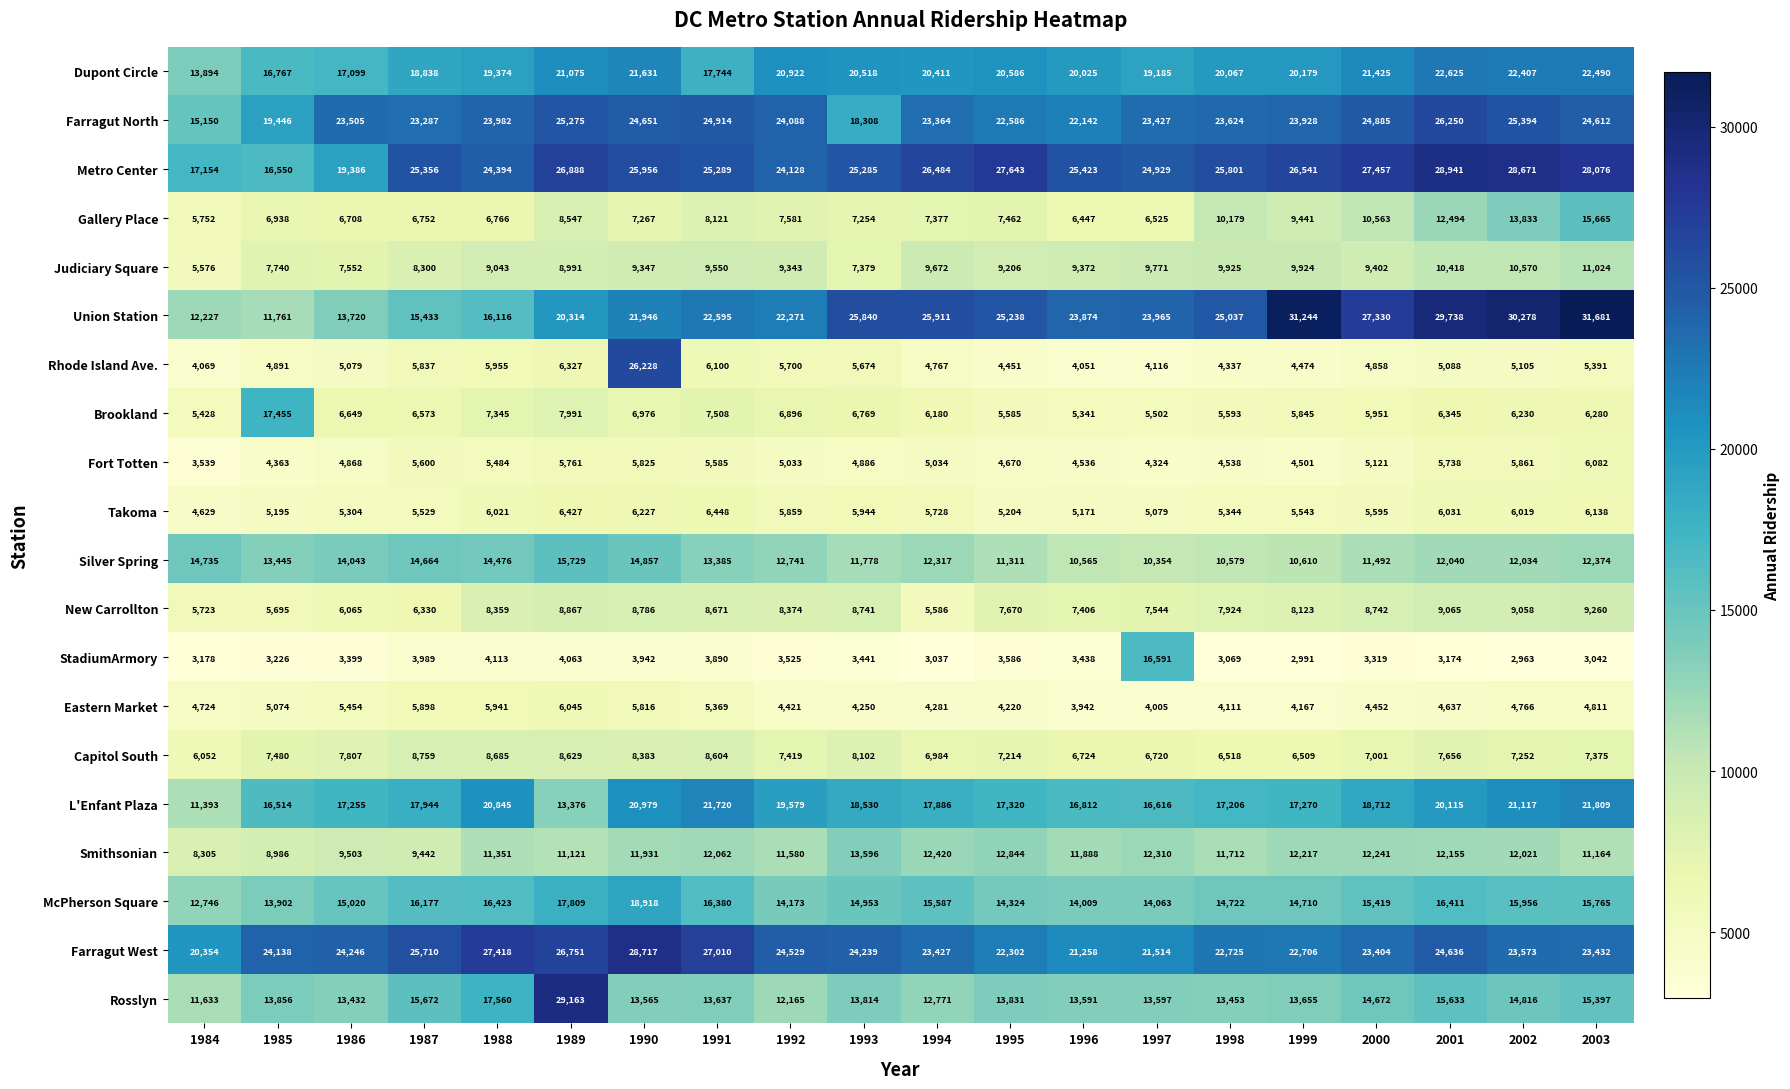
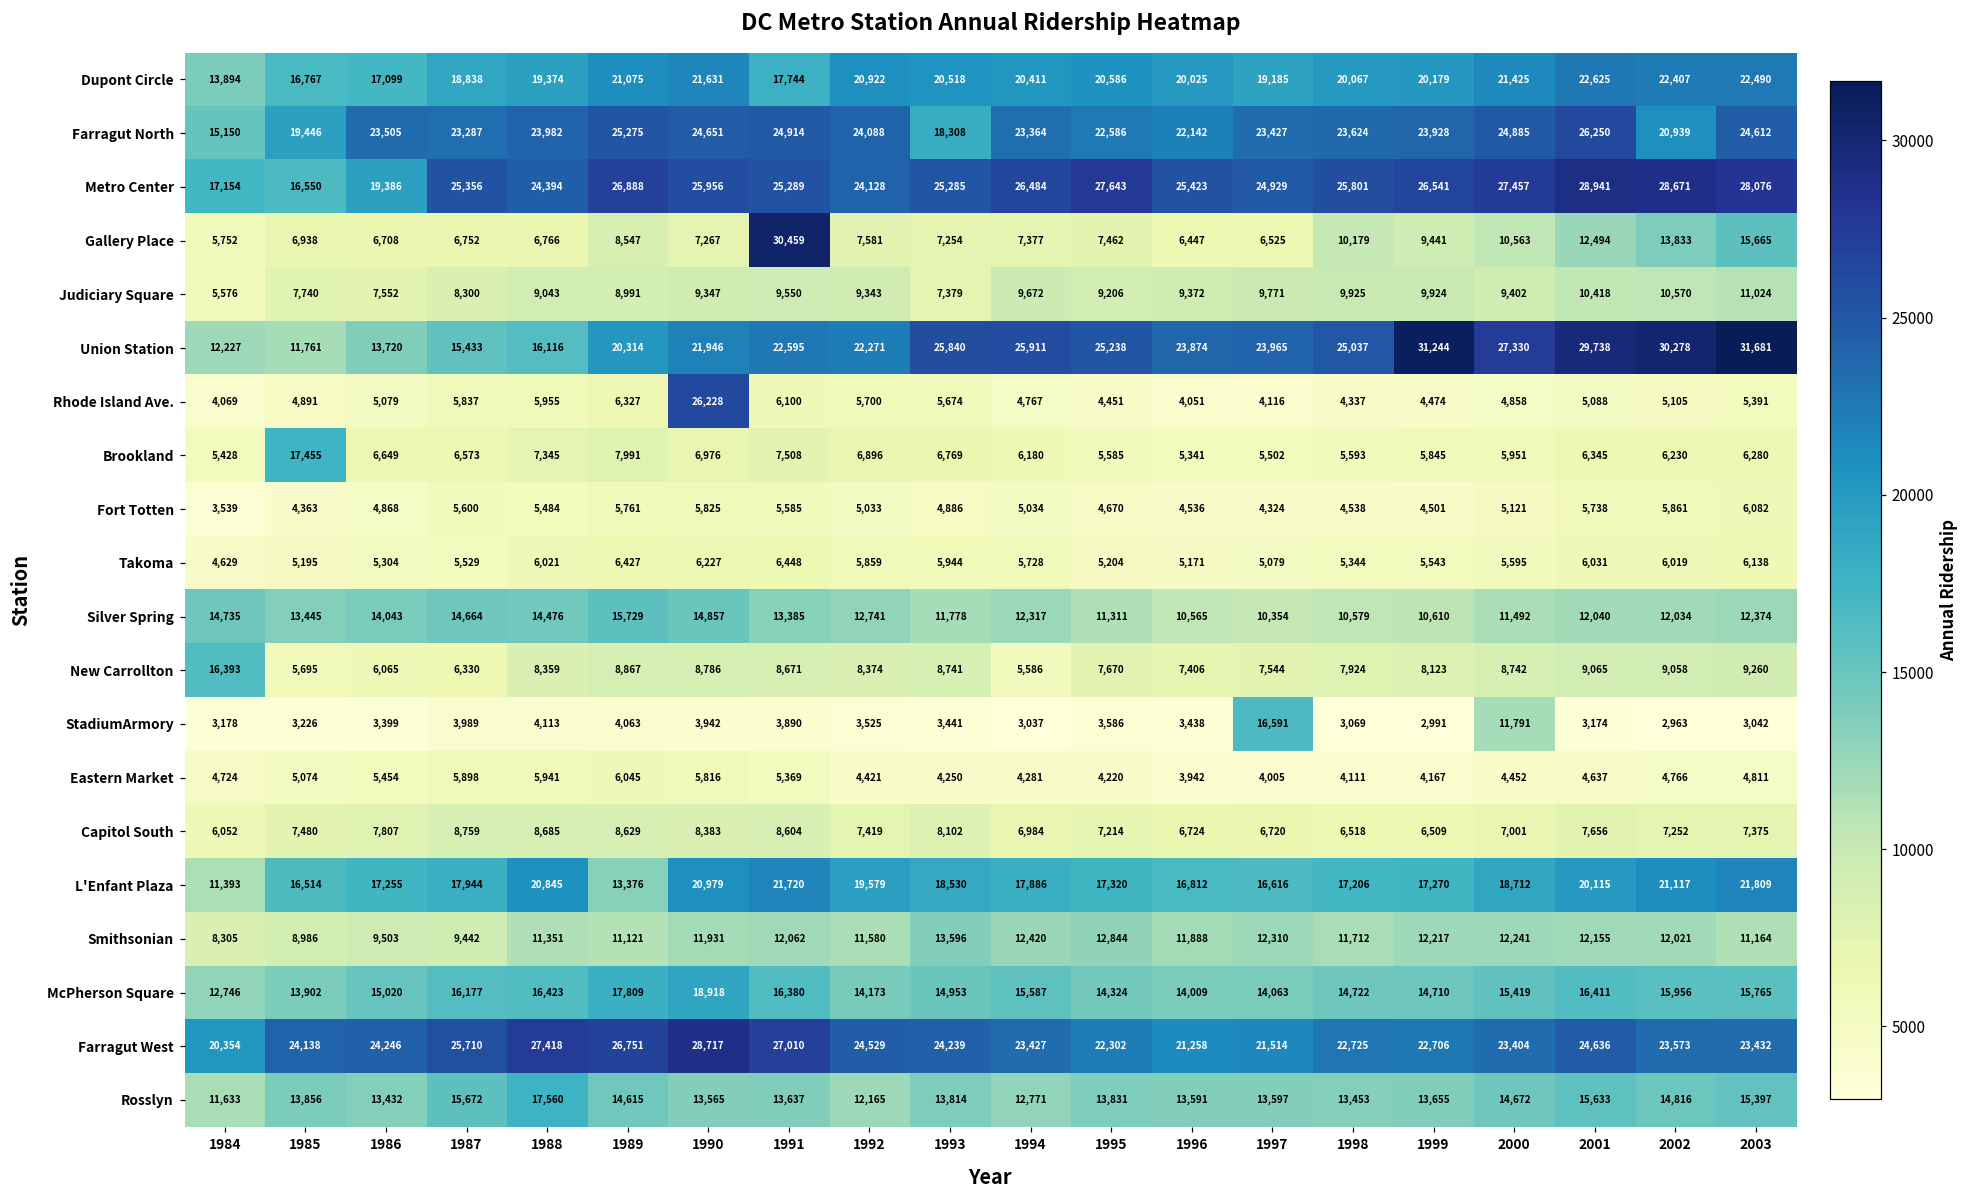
  {
    "Farragut North": {
      "1984": "15,150",
      "1985": "19,446",
      "1986": "23,505",
      "1987": "23,287",
      "1988": "23,982",
      "1989": "25,275",
      "1990": "24,651",
      "1991": "24,914",
      "1992": "24,088",
      "1993": "18,308",
      "1994": "23,364",
      "1995": "22,586",
      "1996": "22,142",
      "1997": "23,427",
      "1998": "23,624",
      "1999": "23,928",
      "2000": "24,885",
      "2001": "26,250",
-     "2002": "25,394",
+     "2002": "20,939",
      "2003": "24,612"
    },
    "Gallery Place": {
      "1984": "5,752",
      "1985": "6,938",
      "1986": "6,708",
      "1987": "6,752",
      "1988": "6,766",
      "1989": "8,547",
      "1990": "7,267",
-     "1991": "8,121",
+     "1991": "30,459",
      "1992": "7,581",
      "1993": "7,254",
      "1994": "7,377",
      "1995": "7,462",
      "1996": "6,447",
      "1997": "6,525",
      "1998": "10,179",
      "1999": "9,441",
      "2000": "10,563",
      "2001": "12,494",
      "2002": "13,833",
      "2003": "15,665"
    },
    "New Carrollton": {
-     "1984": "5,723",
+     "1984": "16,393",
      "1985": "5,695",
      "1986": "6,065",
      "1987": "6,330",
      "1988": "8,359",
      "1989": "8,867",
      "1990": "8,786",
      "1991": "8,671",
      "1992": "8,374",
      "1993": "8,741",
      "1994": "5,586",
      "1995": "7,670",
      "1996": "7,406",
      "1997": "7,544",
      "1998": "7,924",
      "1999": "8,123",
      "2000": "8,742",
      "2001": "9,065",
      "2002": "9,058",
      "2003": "9,260"
    },
    "StadiumArmory": {
      "1984": "3,178",
      "1985": "3,226",
      "1986": "3,399",
      "1987": "3,989",
      "1988": "4,113",
      "1989": "4,063",
      "1990": "3,942",
      "1991": "3,890",
      "1992": "3,525",
      "1993": "3,441",
      "1994": "3,037",
      "1995": "3,586",
      "1996": "3,438",
      "1997": "16,591",
      "1998": "3,069",
      "1999": "2,991",
-     "2000": "3,319",
+     "2000": "11,791",
      "2001": "3,174",
      "2002": "2,963",
      "2003": "3,042"
    },
    "Rosslyn": {
      "1984": "11,633",
      "1985": "13,856",
      "1986": "13,432",
      "1987": "15,672",
      "1988": "17,560",
-     "1989": "29,163",
+     "1989": "14,615",
      "1990": "13,565",
      "1991": "13,637",
      "1992": "12,165",
      "1993": "13,814",
      "1994": "12,771",
      "1995": "13,831",
      "1996": "13,591",
      "1997": "13,597",
      "1998": "13,453",
      "1999": "13,655",
      "2000": "14,672",
      "2001": "15,633",
      "2002": "14,816",
      "2003": "15,397"
    }
  }
